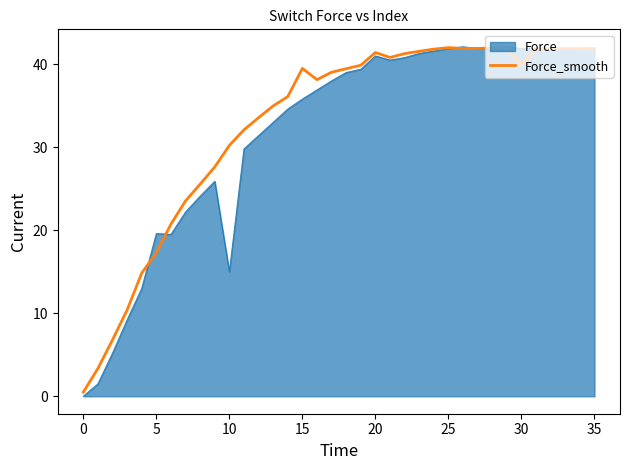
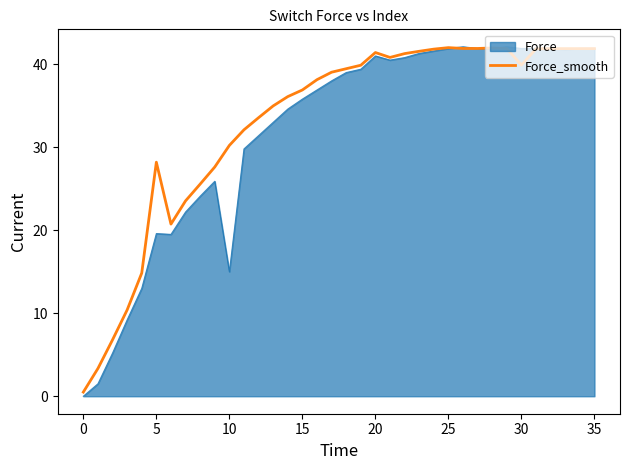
  {
    "Force": {
      "0": 0,
      "5": 20,
      "10": 15,
      "15": 36,
      "20": 41
    },
    "Force_smooth": {
      "0": 1,
-     "5": 17,
+     "5": 28,
      "10": 30,
-     "15": 40,
+     "15": 37,
      "20": 41
    }
  }
